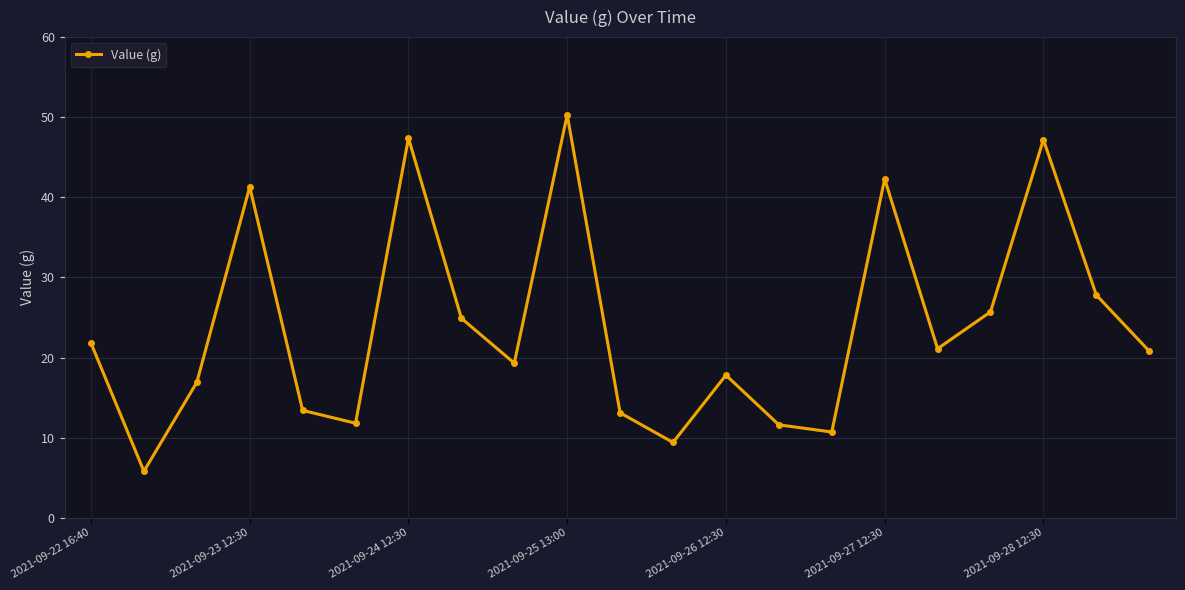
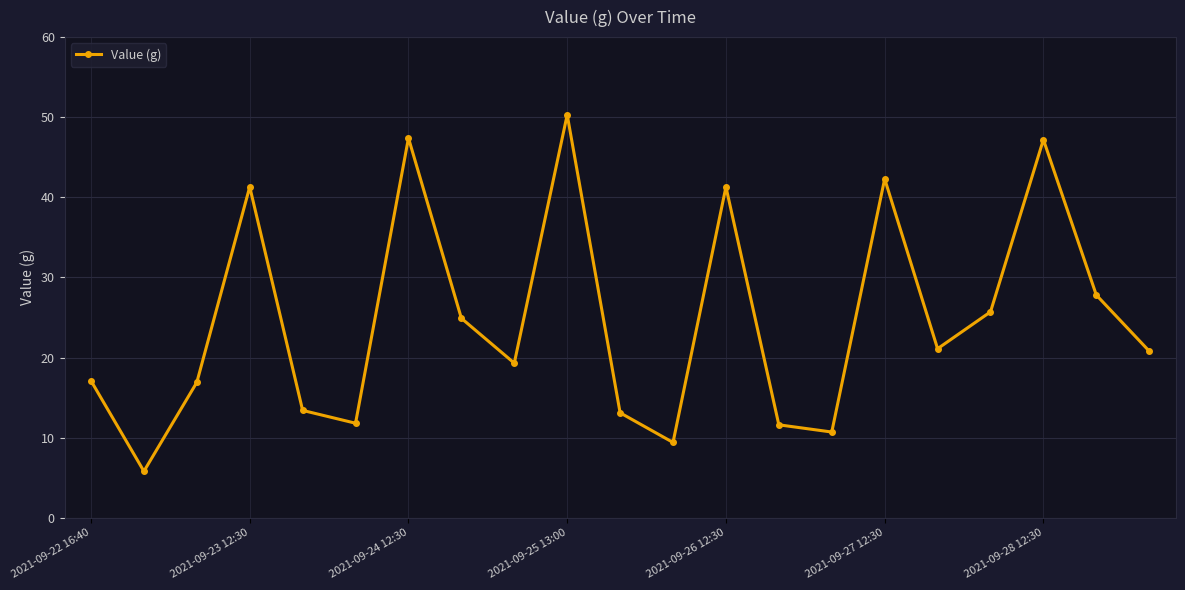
  {
-   "2021-09-22 16:40": 22,
+   "2021-09-22 16:40": 17,
    "2021-09-23 12:30": 41,
    "2021-09-24 12:30": 47,
    "2021-09-25 13:00": 50,
-   "2021-09-26 12:30": 18,
+   "2021-09-26 12:30": 41,
    "2021-09-27 12:30": 42,
    "2021-09-28 12:30": 47
  }
